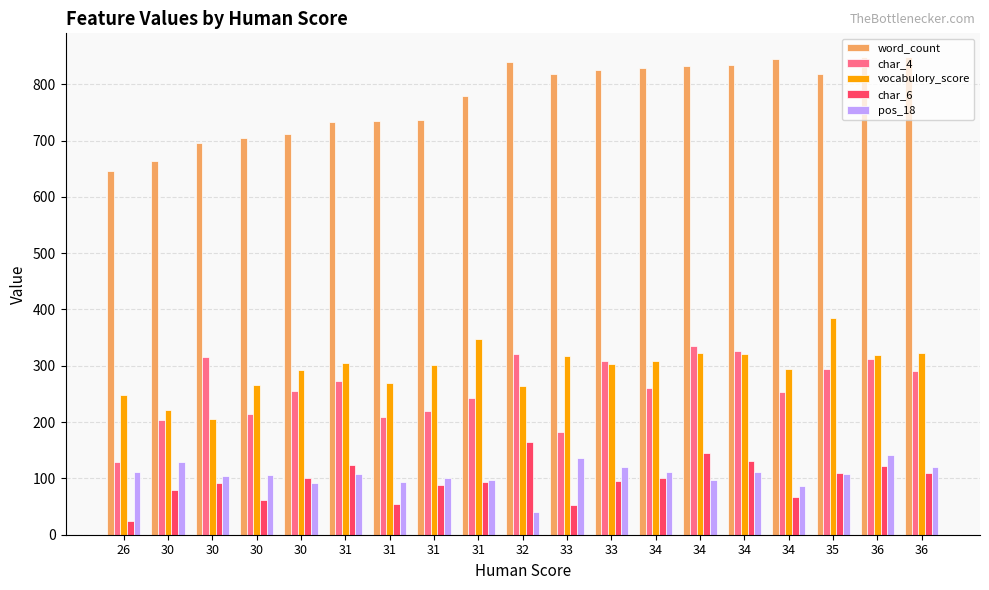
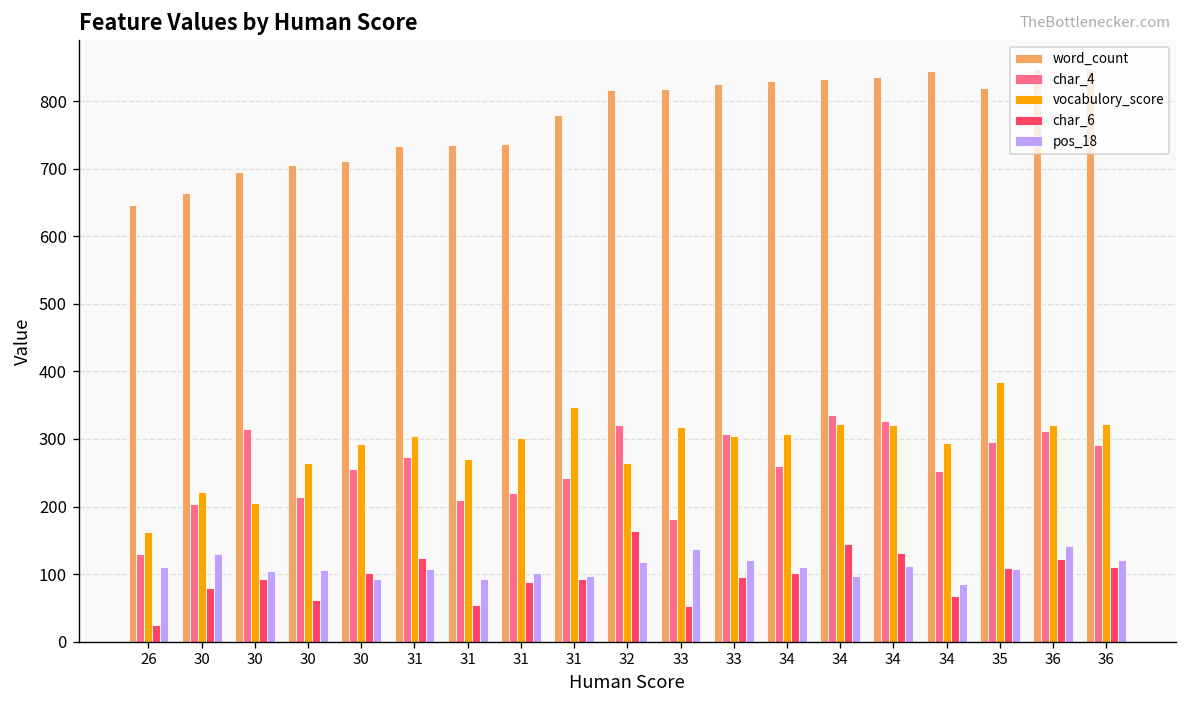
  {
    "word_count": {
      "26": 650,
-     "32": 840,
+     "32": 820,
      "35": 820
    },
    "vocabulory_score": {
-     "26": 250,
+     "26": 160,
      "32": 260,
      "35": 380
    },
    "pos_18": {
      "26": 110,
-     "32": 40,
+     "32": 120,
      "35": 110
    }
  }
